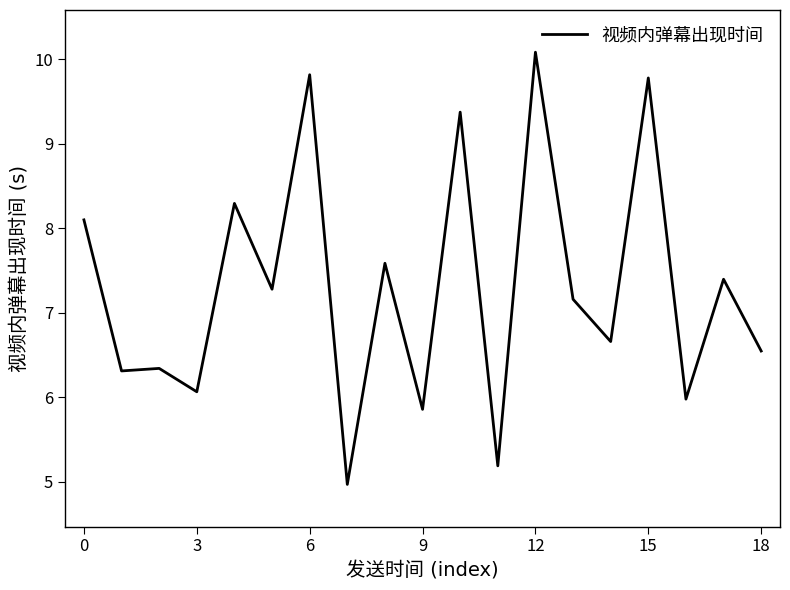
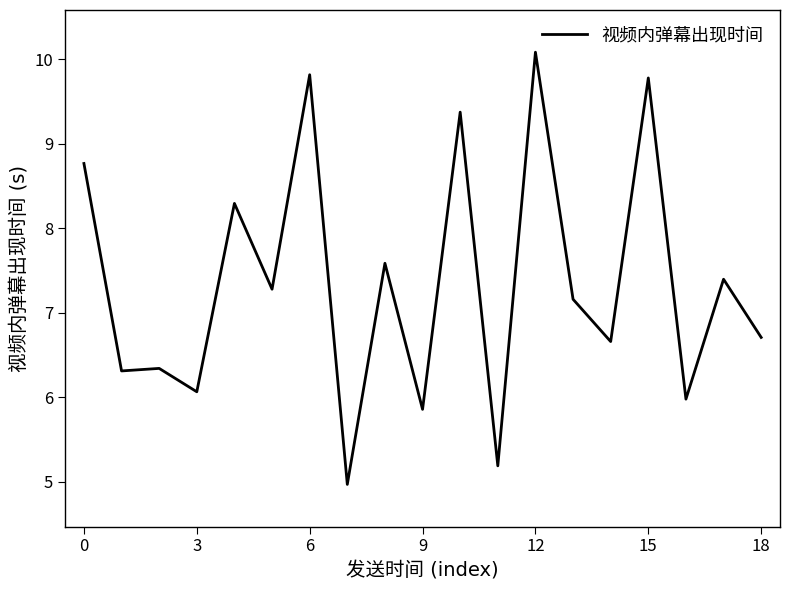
  {
-   "0": 8.1,
+   "0": 8.8,
    "3": 6.1,
    "6": 9.8,
    "9": 5.9,
    "12": 10.1,
    "15": 9.8,
-   "18": 6.5
+   "18": 6.7
  }
